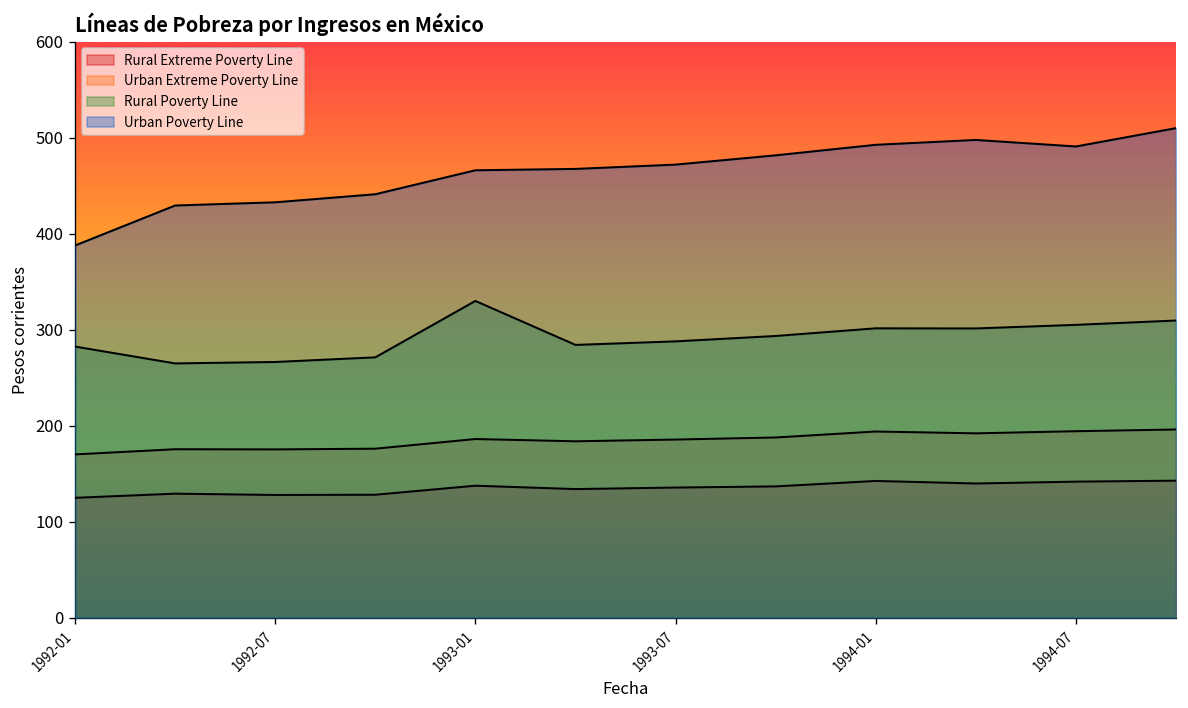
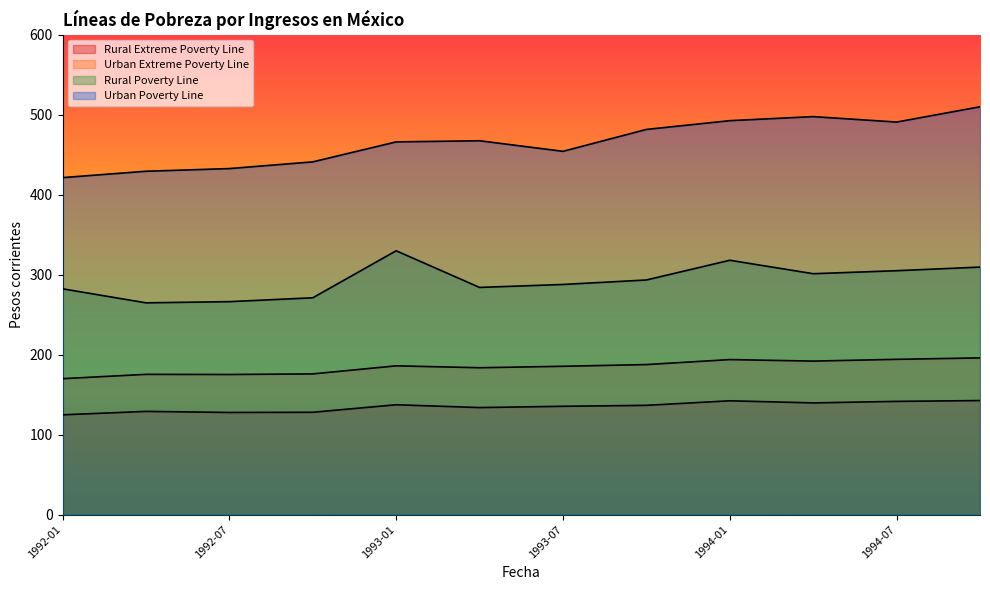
  {
    "Rural Poverty Line": {
      "1992-01": 280,
      "1992-07": 270,
      "1993-01": 330,
      "1993-07": 290,
-     "1994-01": 300,
+     "1994-01": 320,
      "1994-07": 300
    },
    "Urban Poverty Line": {
-     "1992-01": 390,
+     "1992-01": 420,
      "1992-07": 430,
      "1993-01": 470,
-     "1993-07": 470,
+     "1993-07": 450,
      "1994-01": 490,
      "1994-07": 490
    }
  }
